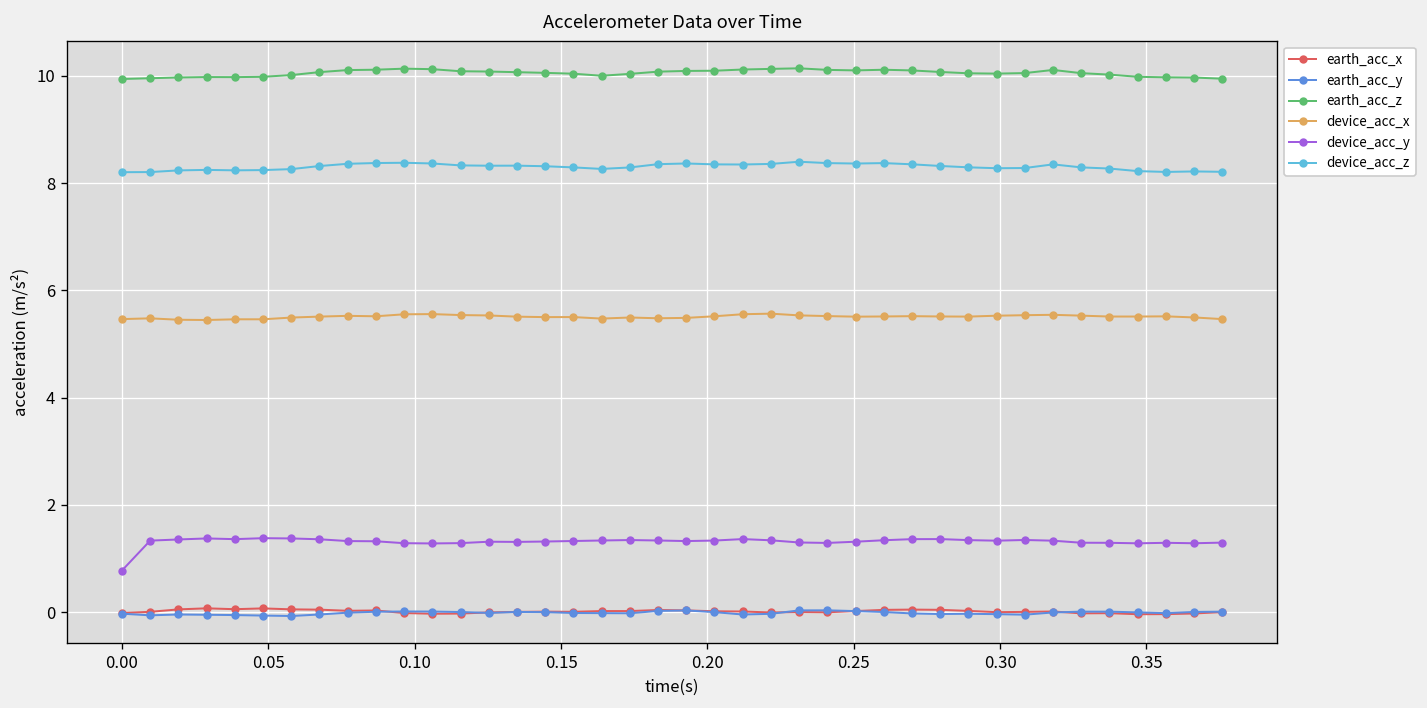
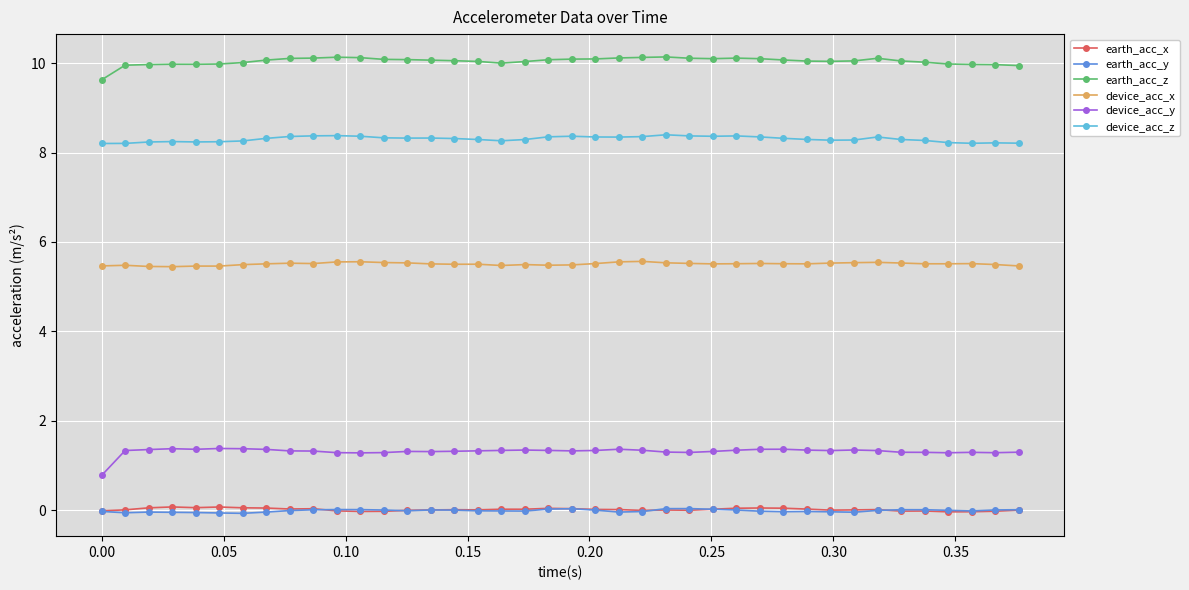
  {
    "earth_acc_z": {
-     "0.00": 9.9
+     "0.00": 9.6
    },
    "device_acc_x": {
      "0.00": 5.5
    },
    "device_acc_y": {
      "0.00": 0.8
    }
  }
